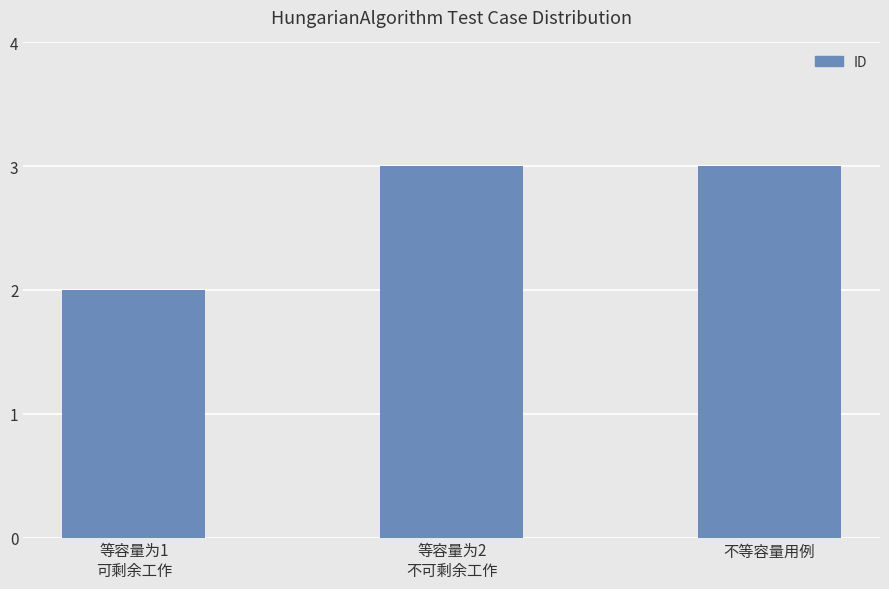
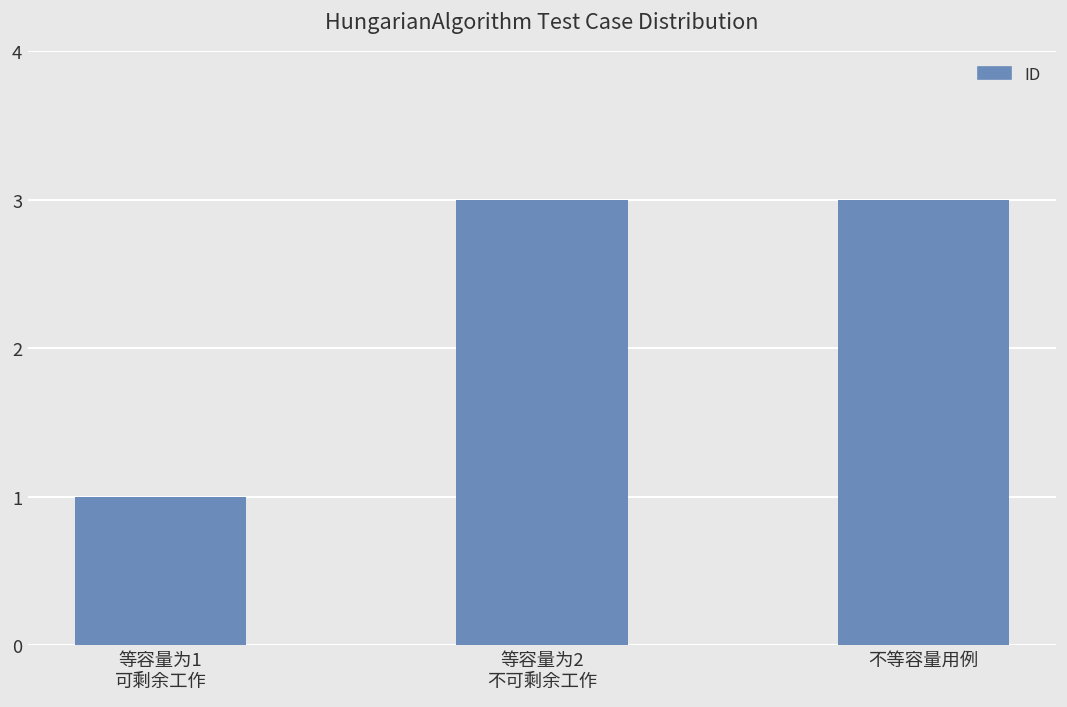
  {
-   "等容量为1 可剩余工作": 2,
+   "等容量为1 可剩余工作": 1,
    "等容量为2 不可剩余工作": 3,
    "不等容量用例": 3
  }
